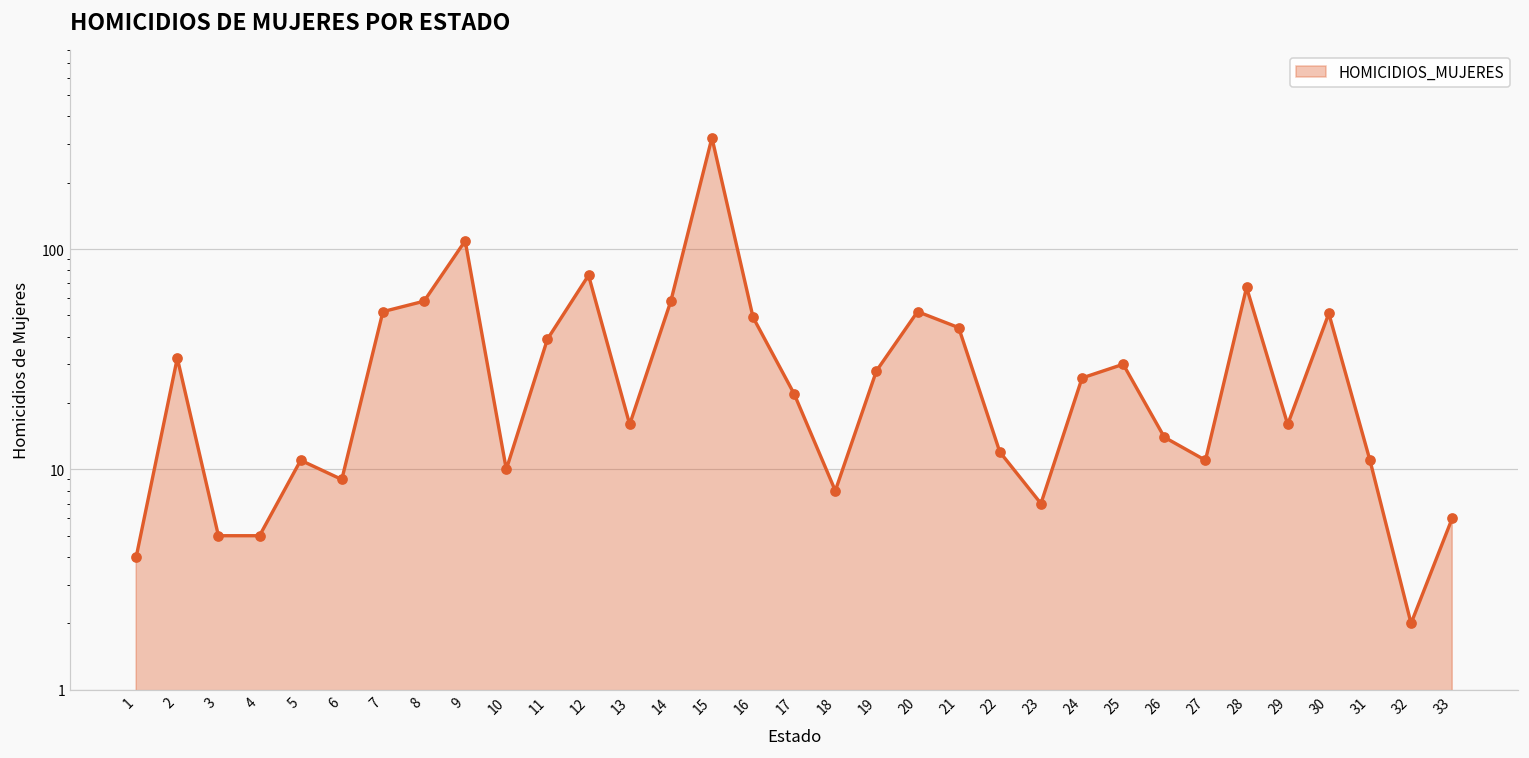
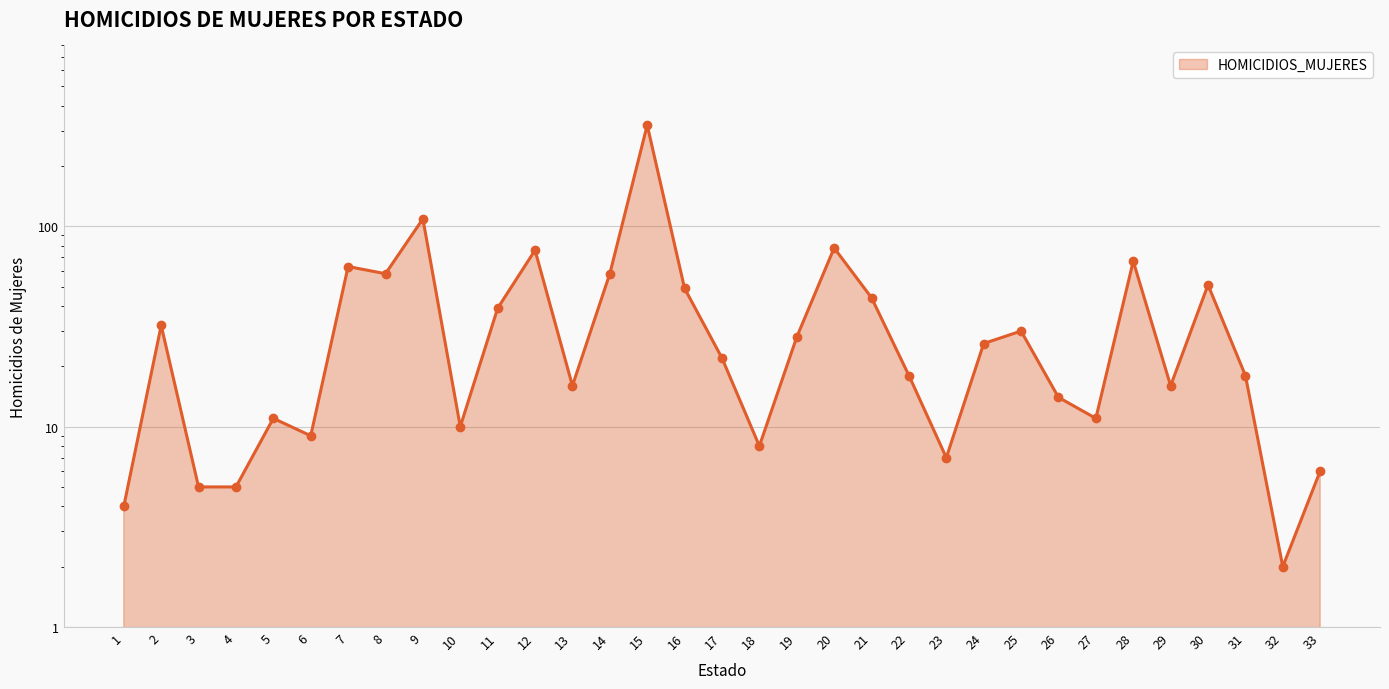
  {
    "1": 4,
    "2": 32,
    "3": 5,
    "4": 5,
    "5": 11,
    "6": 9,
-   "7": 52,
+   "7": 63,
    "8": 58,
    "9": 110,
    "10": 10,
    "11": 39,
    "12": 76,
    "13": 16,
    "14": 58,
    "15": 320,
    "16": 49,
    "17": 22,
    "18": 8,
    "19": 28,
-   "20": 52,
+   "20": 78,
    "21": 44,
-   "22": 12,
+   "22": 18,
    "23": 7,
    "24": 26,
    "25": 30,
    "26": 14,
    "27": 11,
    "28": 67,
    "29": 16,
    "30": 51,
-   "31": 11,
+   "31": 18,
    "32": 2,
    "33": 6
  }
